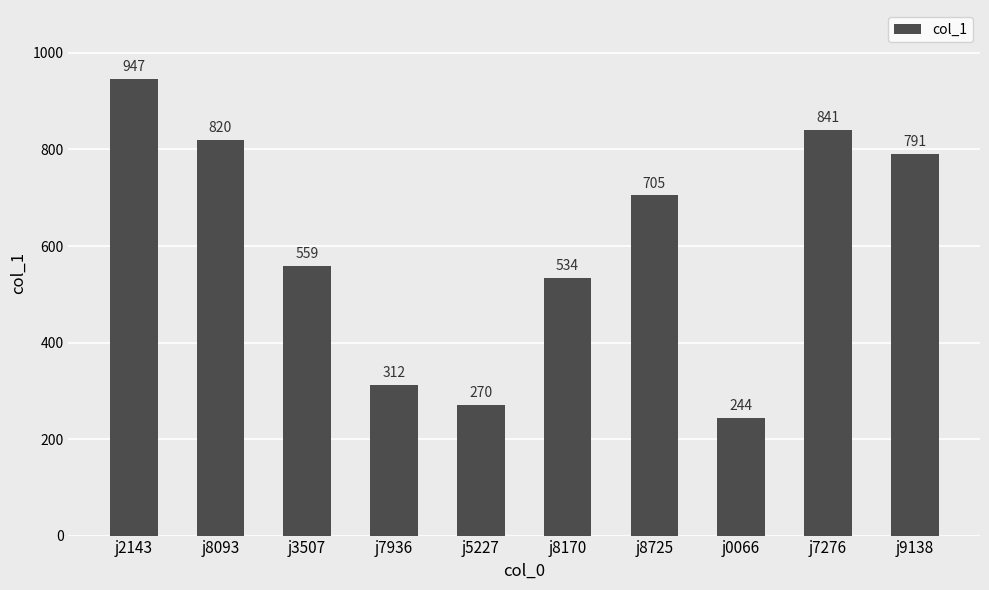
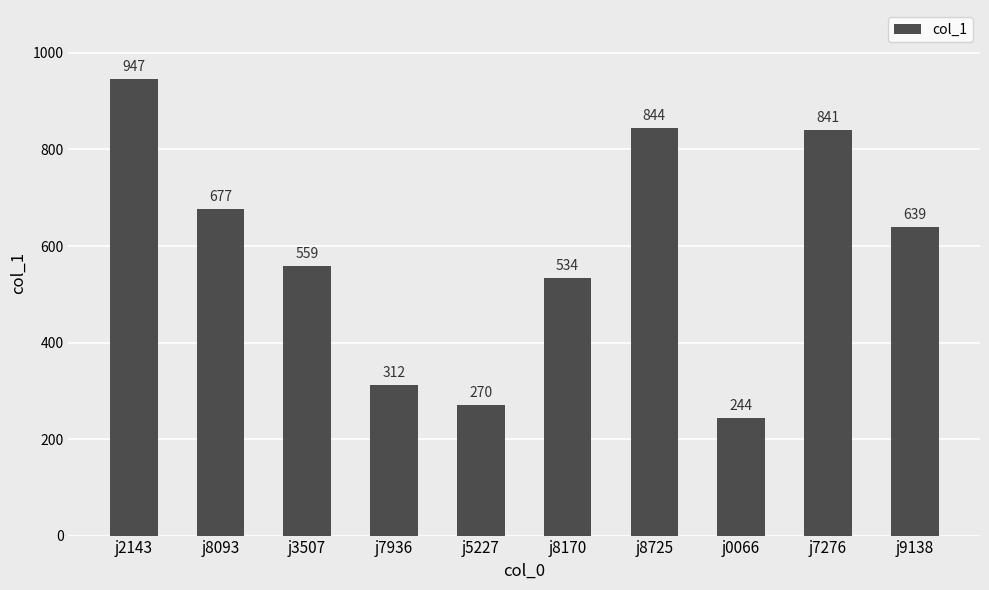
  {
    "j2143": 947,
-   "j8093": 820,
+   "j8093": 677,
    "j3507": 559,
    "j7936": 312,
    "j5227": 270,
    "j8170": 534,
-   "j8725": 705,
+   "j8725": 844,
    "j0066": 244,
    "j7276": 841,
-   "j9138": 791
+   "j9138": 639
  }
